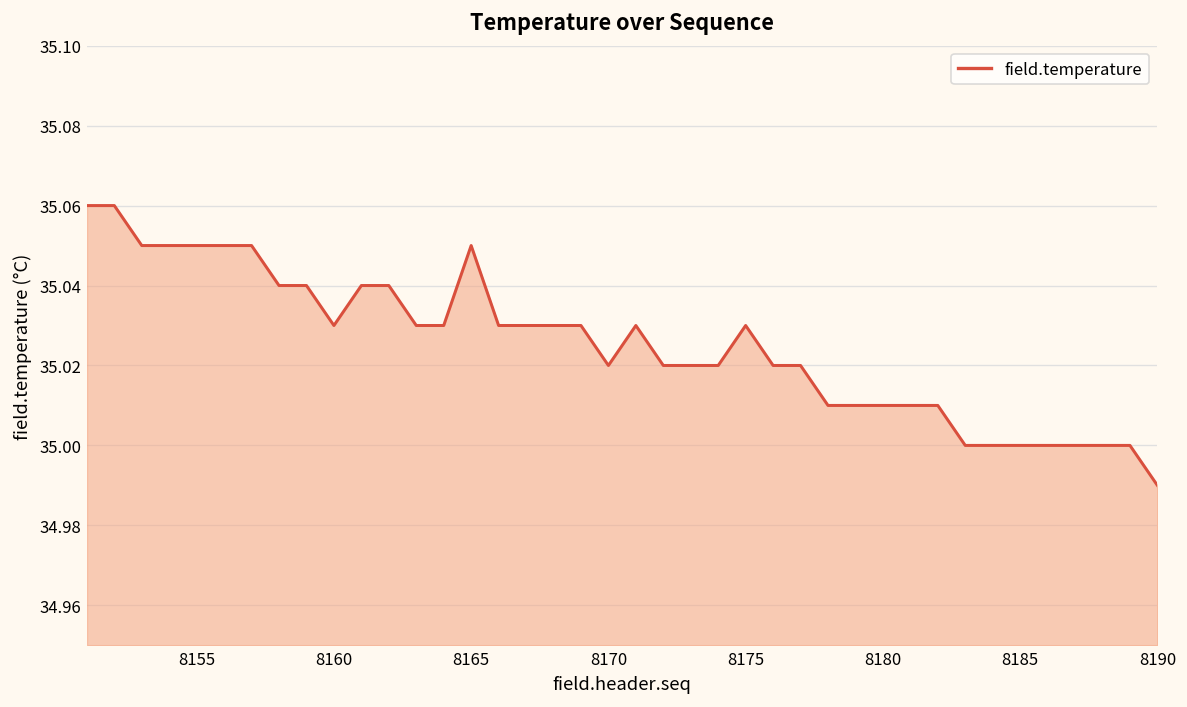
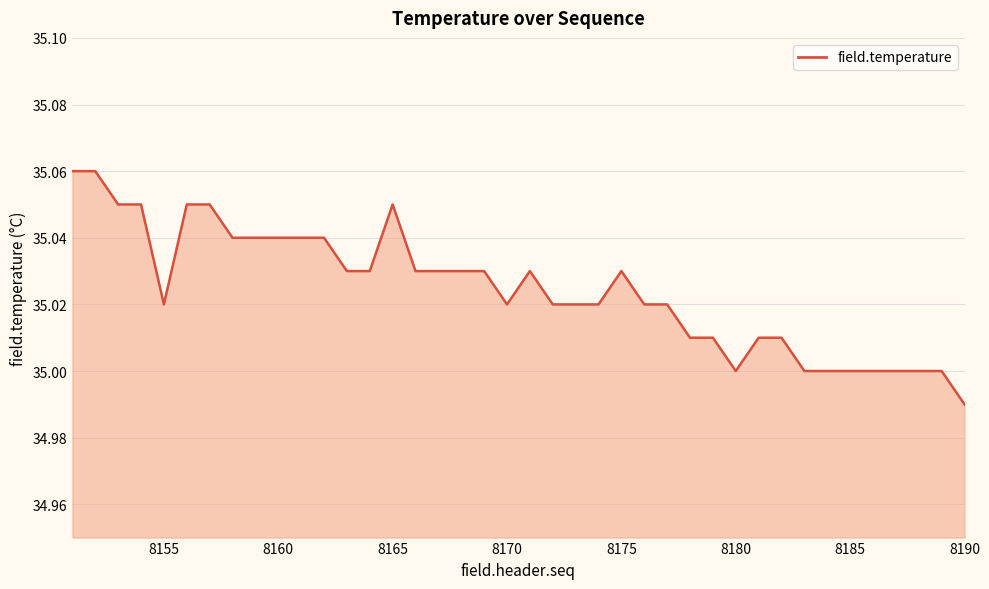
  {
-   "8155": 35.05,
-   "8160": 35.03,
+   "8155": 35.02,
+   "8160": 35.04,
    "8165": 35.05,
    "8170": 35.02,
    "8175": 35.03,
-   "8180": 35.01,
+   "8180": 35.00,
    "8185": 35.00,
    "8190": 34.99
  }
